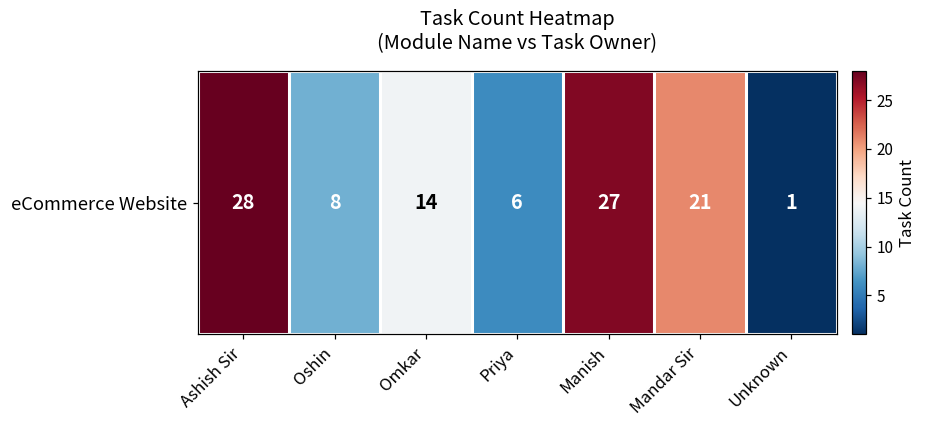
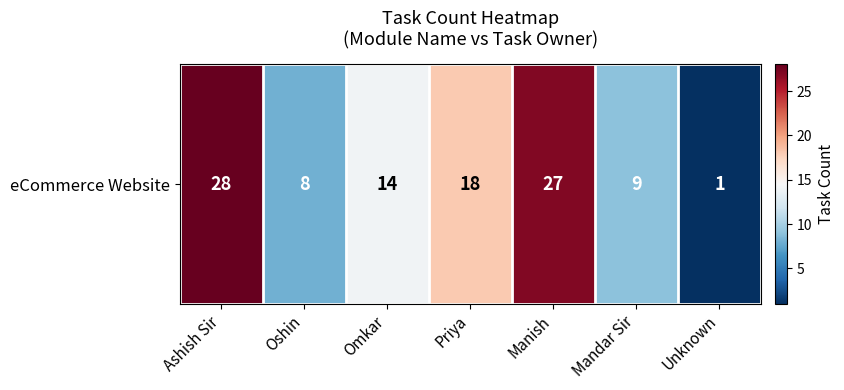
  {
    "eCommerce Website": {
      "Ashish Sir": 28,
      "Oshin": 8,
      "Omkar": 14,
-     "Priya": 6,
+     "Priya": 18,
      "Manish": 27,
-     "Mandar Sir": 21,
+     "Mandar Sir": 9,
      "Unknown": 1
    }
  }
